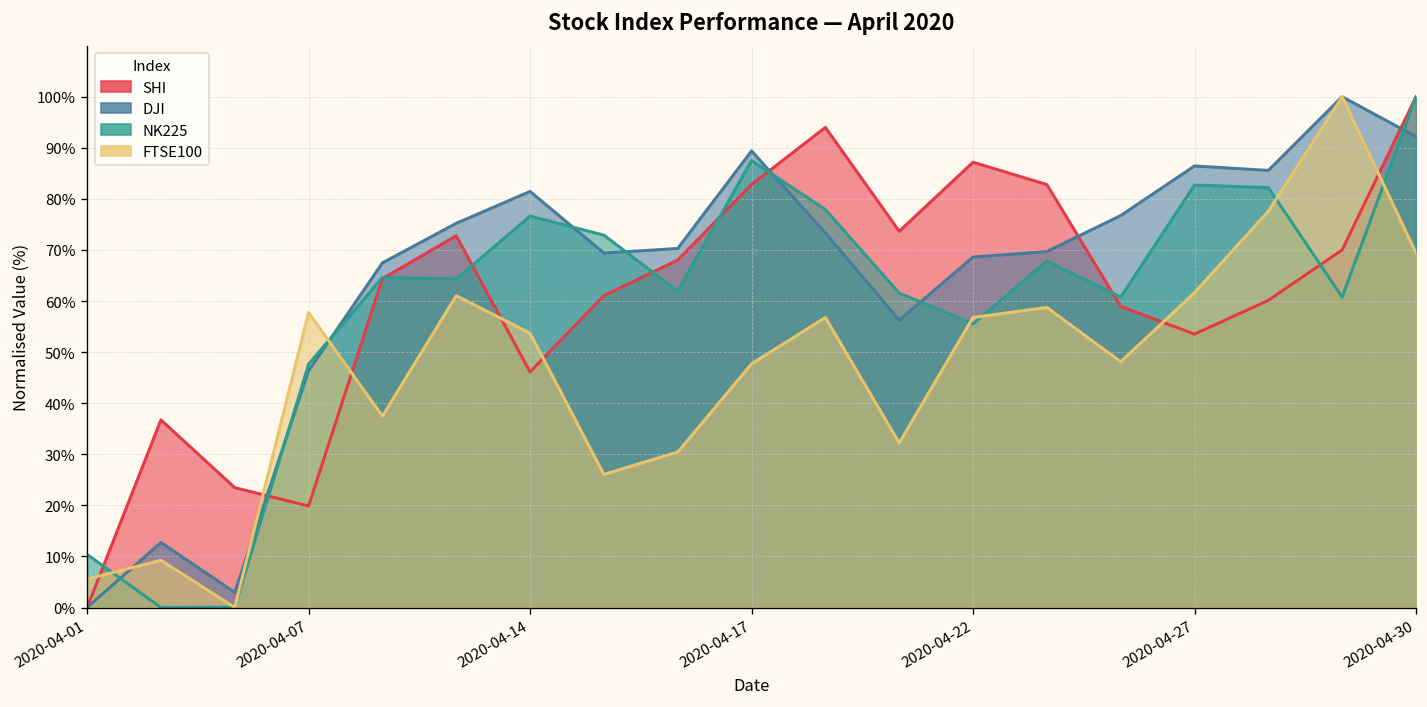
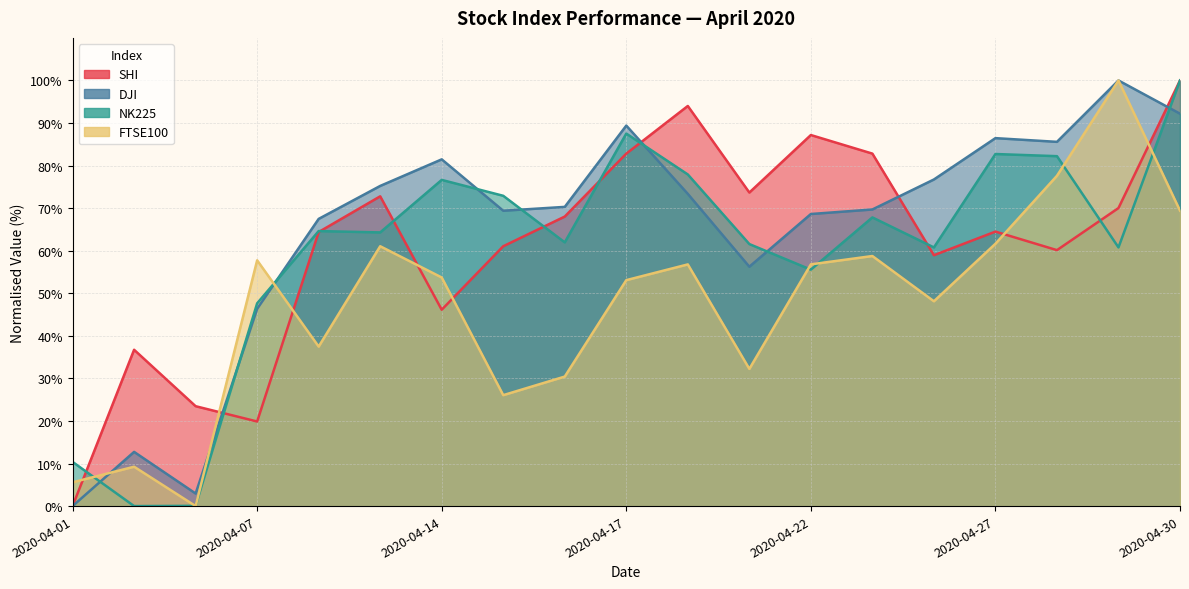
  {
    "SHI": {
      "2020-04-07": "20%",
      "2020-04-14": "46%",
      "2020-04-17": "83%",
      "2020-04-22": "87%",
-     "2020-04-27": "54%"
+     "2020-04-27": "64%"
    },
    "FTSE100": {
      "2020-04-01": "6%",
      "2020-04-07": "58%",
      "2020-04-14": "54%",
-     "2020-04-17": "48%",
+     "2020-04-17": "53%",
      "2020-04-22": "57%",
      "2020-04-27": "62%",
      "2020-04-30": "69%"
    }
  }
